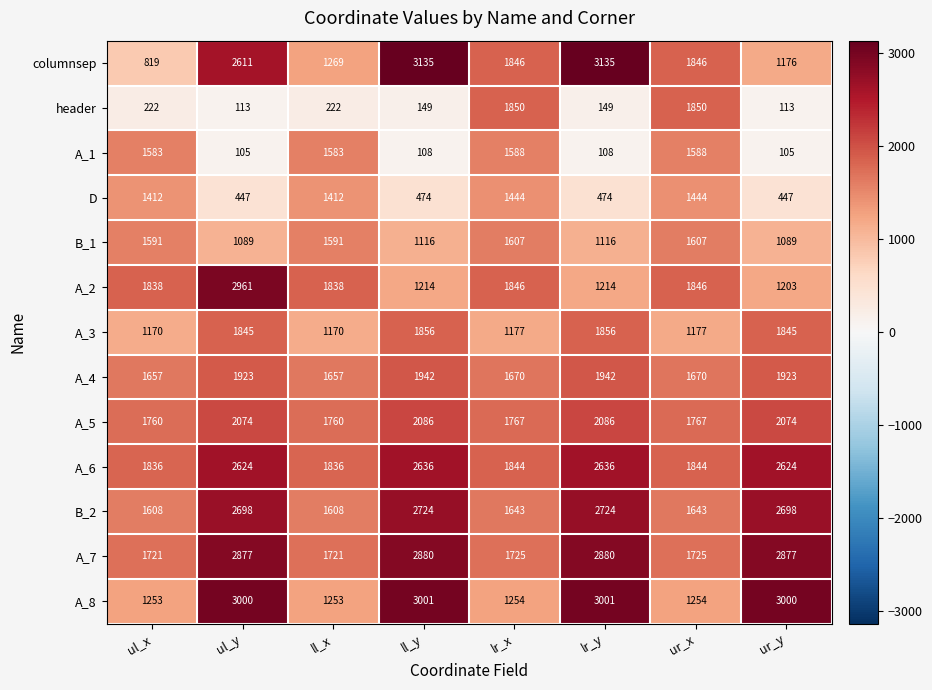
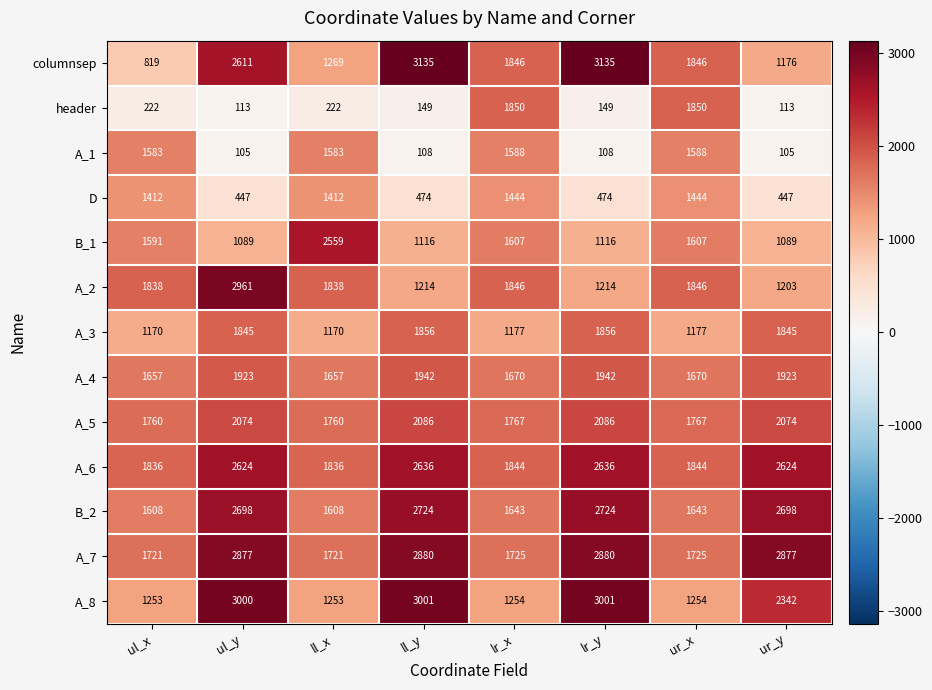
  {
    "columnsep": {
      "ul_x": 819,
      "ul_y": 2611,
      "ll_x": 1269,
      "ll_y": 3135,
      "lr_x": 1846,
      "lr_y": 3135,
      "ur_x": 1846,
      "ur_y": 1176
    },
    "header": {
      "ul_x": 222,
      "ul_y": 113,
      "ll_x": 222,
      "ll_y": 149,
      "lr_x": 1850,
      "lr_y": 149,
      "ur_x": 1850,
      "ur_y": 113
    },
    "A_1": {
      "ul_x": 1583,
      "ul_y": 105,
      "ll_x": 1583,
      "ll_y": 108,
      "lr_x": 1588,
      "lr_y": 108,
      "ur_x": 1588,
      "ur_y": 105
    },
    "D": {
      "ul_x": 1412,
      "ul_y": 447,
      "ll_x": 1412,
      "ll_y": 474,
      "lr_x": 1444,
      "lr_y": 474,
      "ur_x": 1444,
      "ur_y": 447
    },
    "B_1": {
      "ul_x": 1591,
      "ul_y": 1089,
-     "ll_x": 1591,
+     "ll_x": 2559,
      "ll_y": 1116,
      "lr_x": 1607,
      "lr_y": 1116,
      "ur_x": 1607,
      "ur_y": 1089
    },
    "A_2": {
      "ul_x": 1838,
      "ul_y": 2961,
      "ll_x": 1838,
      "ll_y": 1214,
      "lr_x": 1846,
      "lr_y": 1214,
      "ur_x": 1846,
      "ur_y": 1203
    },
    "A_3": {
      "ul_x": 1170,
      "ul_y": 1845,
      "ll_x": 1170,
      "ll_y": 1856,
      "lr_x": 1177,
      "lr_y": 1856,
      "ur_x": 1177,
      "ur_y": 1845
    },
    "A_4": {
      "ul_x": 1657,
      "ul_y": 1923,
      "ll_x": 1657,
      "ll_y": 1942,
      "lr_x": 1670,
      "lr_y": 1942,
      "ur_x": 1670,
      "ur_y": 1923
    },
    "A_5": {
      "ul_x": 1760,
      "ul_y": 2074,
      "ll_x": 1760,
      "ll_y": 2086,
      "lr_x": 1767,
      "lr_y": 2086,
      "ur_x": 1767,
      "ur_y": 2074
    },
    "A_6": {
      "ul_x": 1836,
      "ul_y": 2624,
      "ll_x": 1836,
      "ll_y": 2636,
      "lr_x": 1844,
      "lr_y": 2636,
      "ur_x": 1844,
      "ur_y": 2624
    },
    "B_2": {
      "ul_x": 1608,
      "ul_y": 2698,
      "ll_x": 1608,
      "ll_y": 2724,
      "lr_x": 1643,
      "lr_y": 2724,
      "ur_x": 1643,
      "ur_y": 2698
    },
    "A_7": {
      "ul_x": 1721,
      "ul_y": 2877,
      "ll_x": 1721,
      "ll_y": 2880,
      "lr_x": 1725,
      "lr_y": 2880,
      "ur_x": 1725,
      "ur_y": 2877
    },
    "A_8": {
      "ul_x": 1253,
      "ul_y": 3000,
      "ll_x": 1253,
      "ll_y": 3001,
      "lr_x": 1254,
      "lr_y": 3001,
      "ur_x": 1254,
-     "ur_y": 3000
+     "ur_y": 2342
    }
  }
